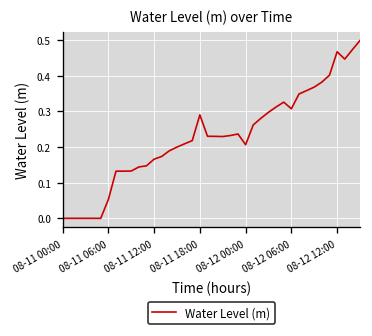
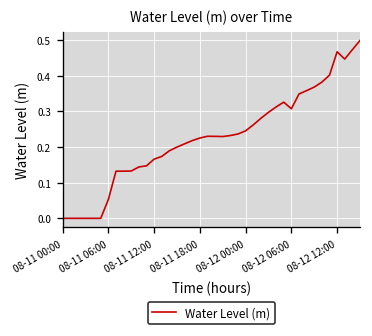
  {
    "08-11 00:00": 0.00,
    "08-11 06:00": 0.05,
    "08-11 12:00": 0.17,
-   "08-11 18:00": 0.29,
-   "08-12 00:00": 0.21,
+   "08-11 18:00": 0.23,
+   "08-12 00:00": 0.25,
    "08-12 06:00": 0.31,
    "08-12 12:00": 0.47
  }
